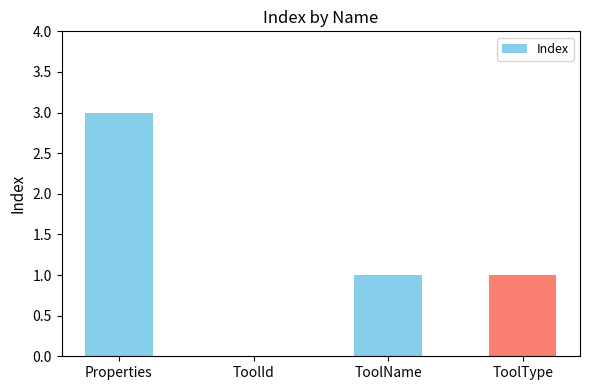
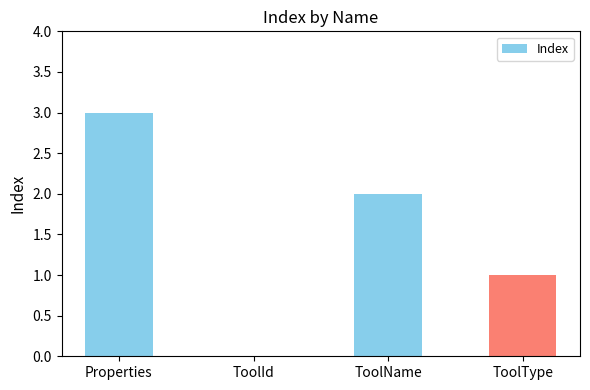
  {
    "Properties": 3,
    "ToolId": 0,
-   "ToolName": 1,
+   "ToolName": 2,
    "ToolType": 1
  }
